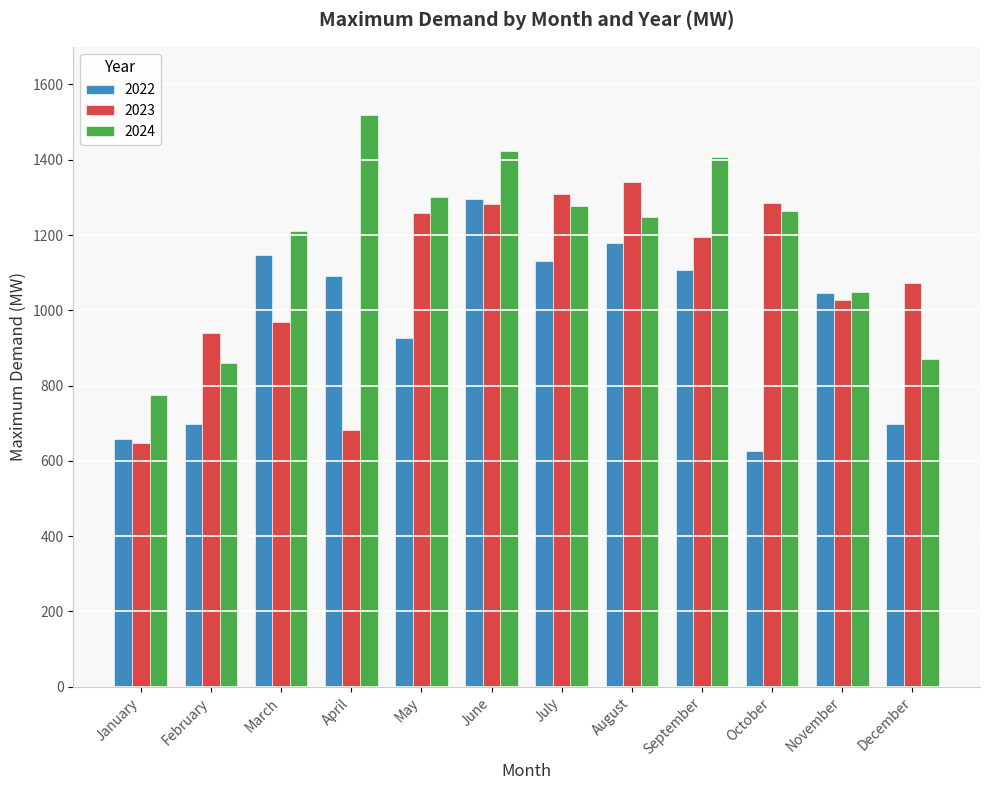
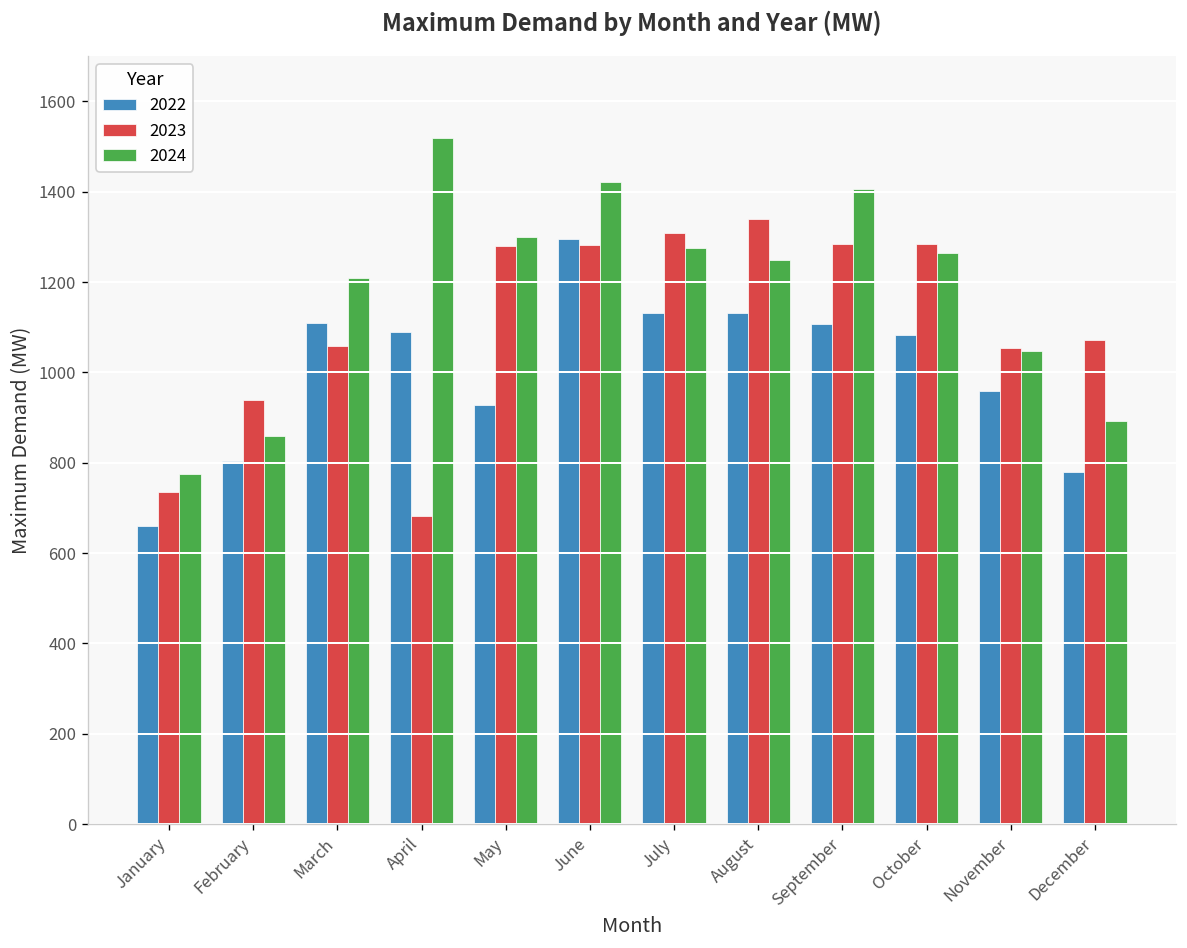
  {
    "2022": {
      "January": 660,
-     "February": 700,
-     "March": 1150,
+     "February": 800,
+     "March": 1110,
      "April": 1090,
      "May": 930,
      "June": 1300,
      "July": 1130,
-     "August": 1180,
+     "August": 1130,
      "September": 1110,
-     "October": 630,
-     "November": 1050,
-     "December": 700
+     "October": 1080,
+     "November": 960,
+     "December": 780
    },
    "2023": {
-     "January": 650,
+     "January": 740,
      "February": 940,
-     "March": 970,
+     "March": 1060,
      "April": 680,
-     "May": 1260,
+     "May": 1280,
      "June": 1280,
      "July": 1310,
      "August": 1340,
-     "September": 1190,
+     "September": 1280,
      "October": 1280,
-     "November": 1030,
+     "November": 1050,
      "December": 1070
    },
    "2024": {
      "January": 780,
      "February": 860,
      "March": 1210,
      "April": 1520,
      "May": 1300,
      "June": 1420,
      "July": 1280,
      "August": 1250,
      "September": 1410,
      "October": 1270,
      "November": 1050,
-     "December": 870
+     "December": 890
    }
  }
